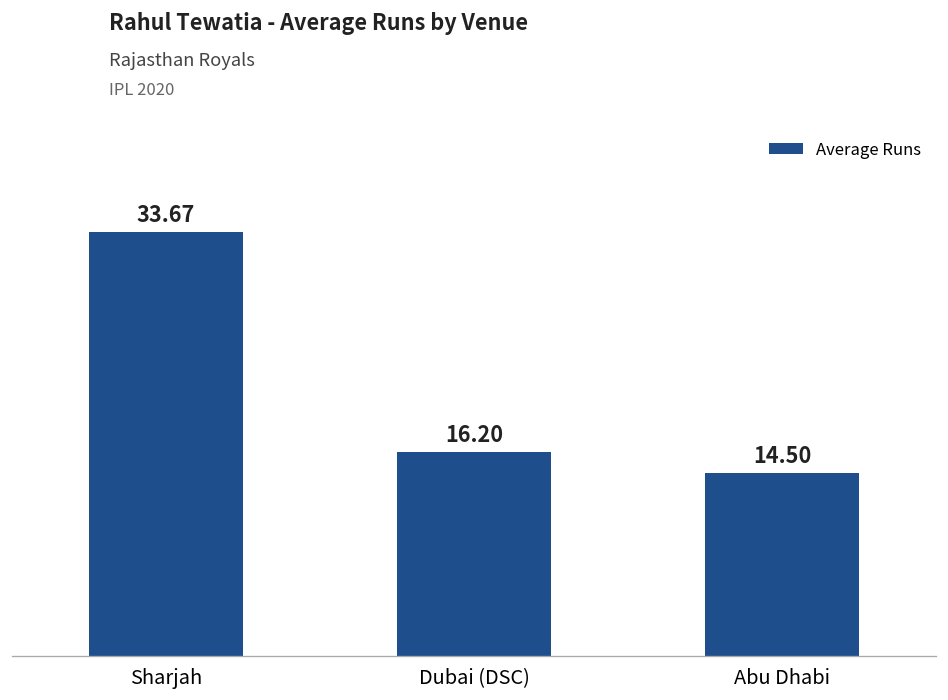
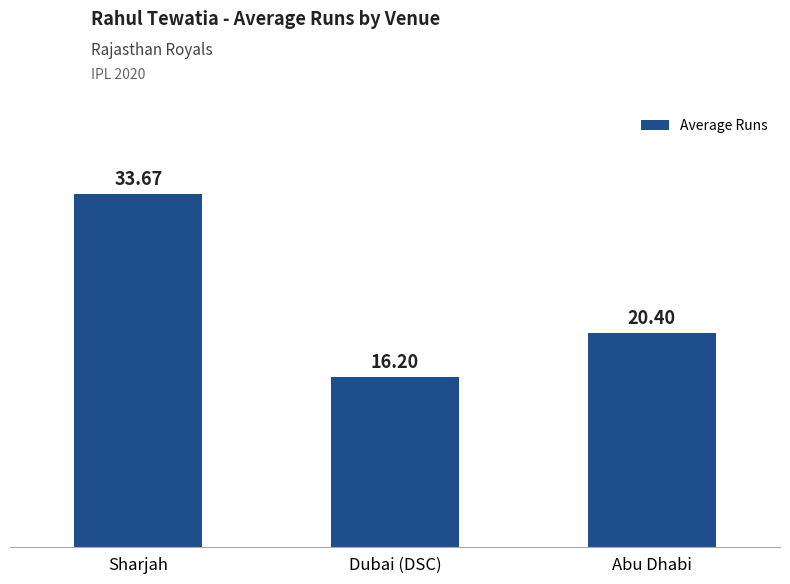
  {
    "Sharjah": 33.67,
    "Dubai (DSC)": 16.20,
-   "Abu Dhabi": 14.50
+   "Abu Dhabi": 20.40
  }
